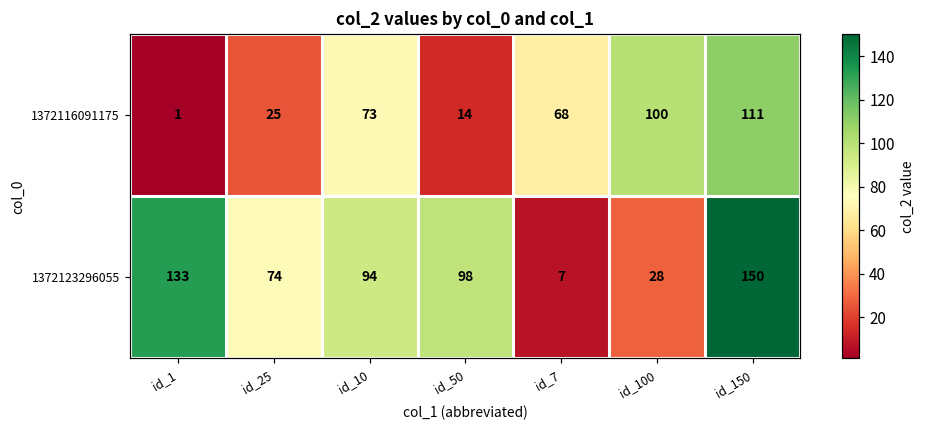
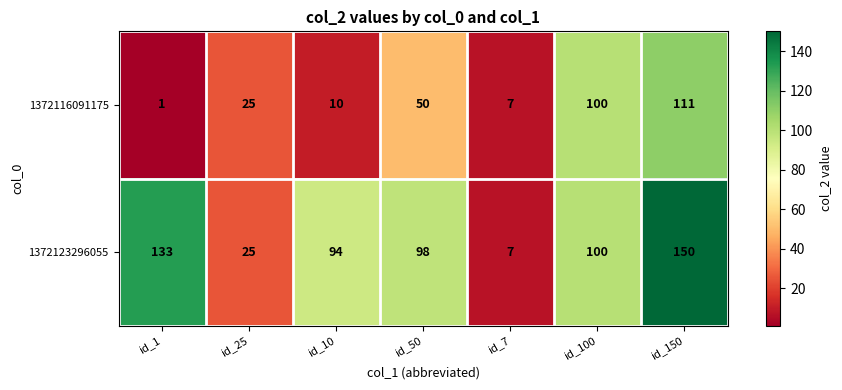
  {
    "1372116091175": {
      "id_1": 1,
      "id_25": 25,
-     "id_10": 73,
-     "id_50": 14,
-     "id_7": 68,
+     "id_10": 10,
+     "id_50": 50,
+     "id_7": 7,
      "id_100": 100,
      "id_150": 111
    },
    "1372123296055": {
      "id_1": 133,
-     "id_25": 74,
+     "id_25": 25,
      "id_10": 94,
      "id_50": 98,
      "id_7": 7,
-     "id_100": 28,
+     "id_100": 100,
      "id_150": 150
    }
  }
